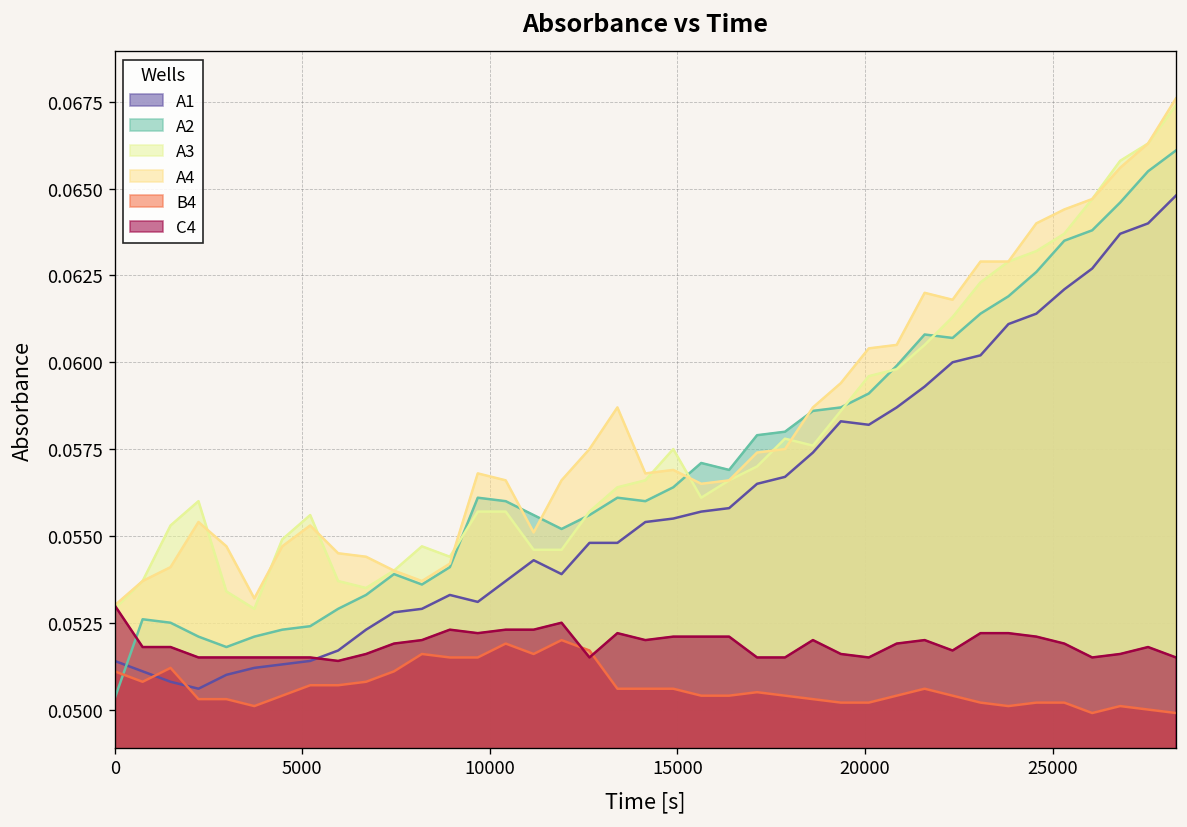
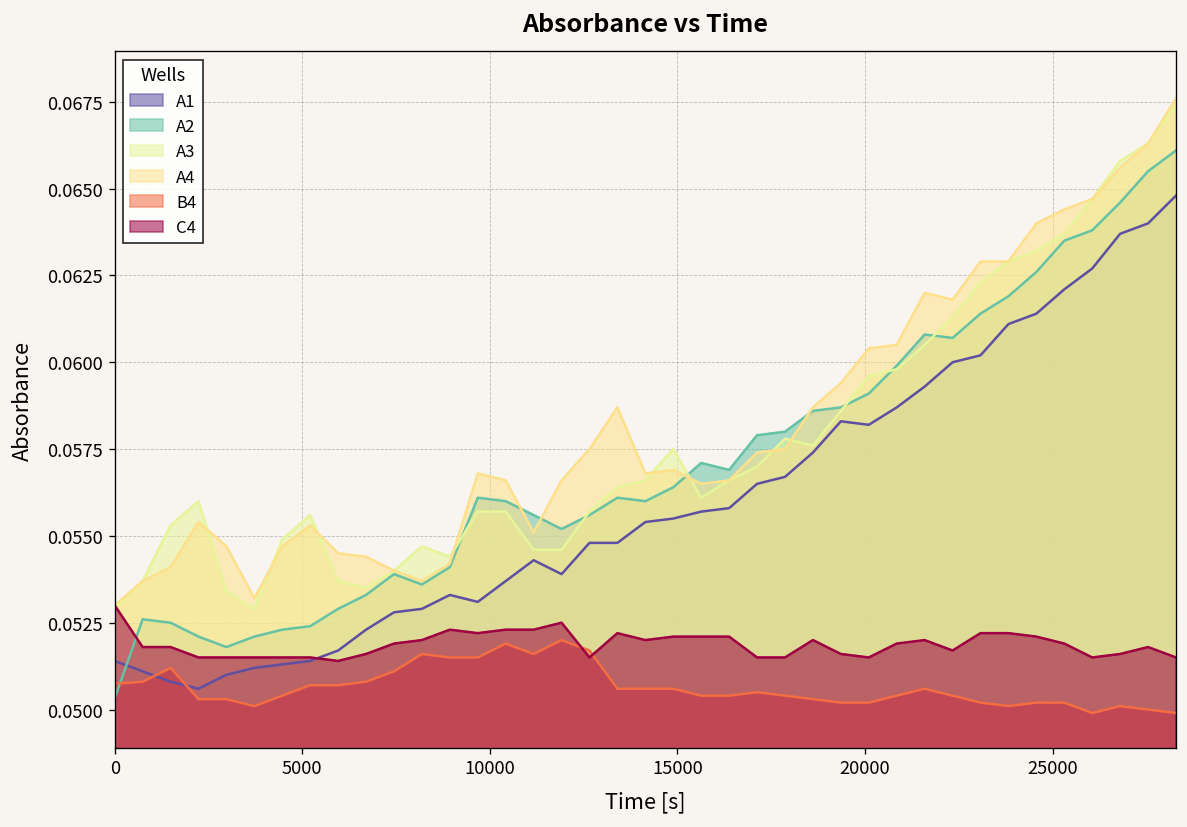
  {
    "A1": {
      "0": 0.0514
    },
    "A2": {
      "0": 0.0503
    },
    "B4": {
-     "0": 0.0511
+     "0": 0.0507
    }
  }
